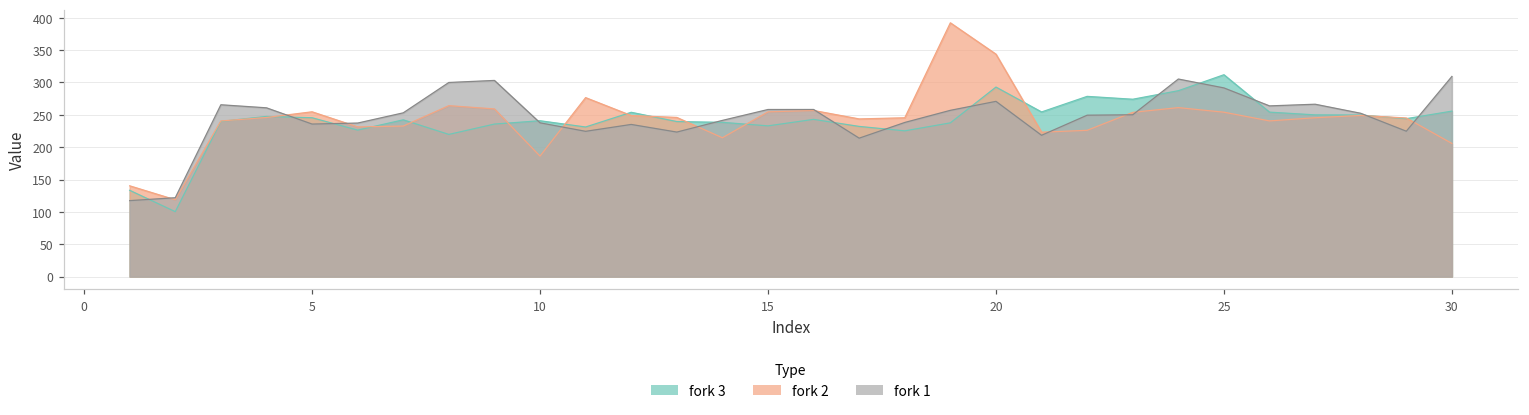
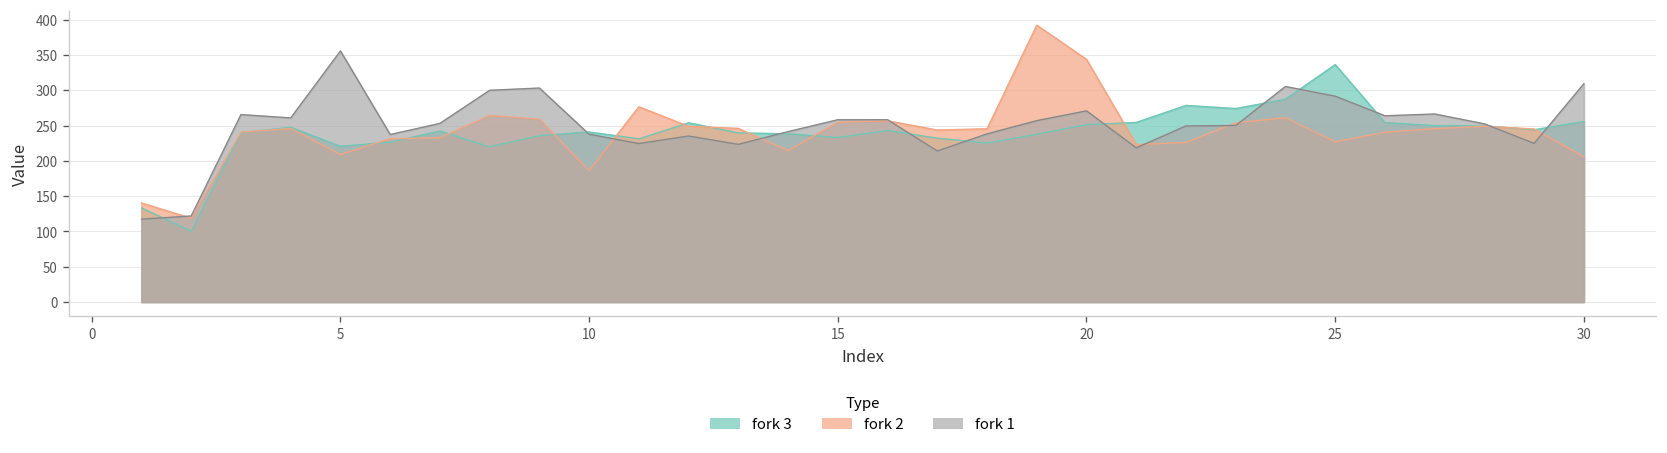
  {
    "fork 3": {
-     "5": 250,
+     "5": 220,
      "15": 230,
-     "20": 290,
-     "25": 310,
+     "20": 250,
+     "25": 340,
      "30": 260
    },
    "fork 2": {
-     "5": 250,
+     "5": 210,
      "10": 190,
      "20": 340,
-     "25": 250,
+     "25": 230,
      "30": 210
    },
    "fork 1": {
-     "5": 240,
+     "5": 360,
      "20": 270,
      "25": 290,
      "30": 310
    }
  }
